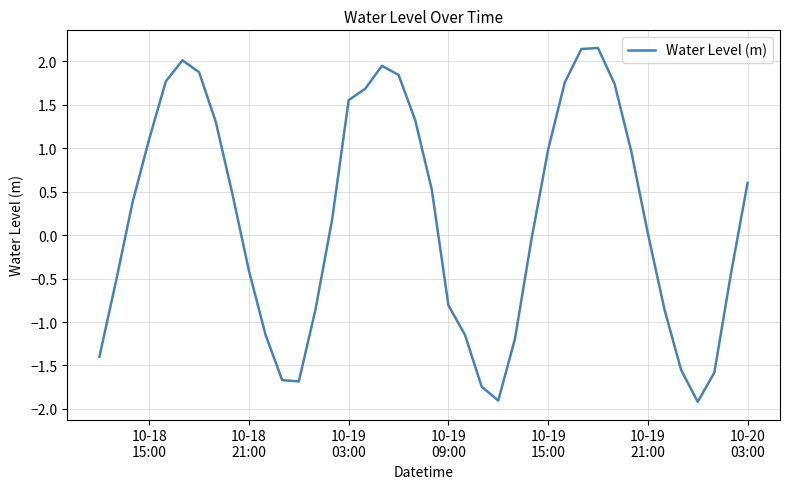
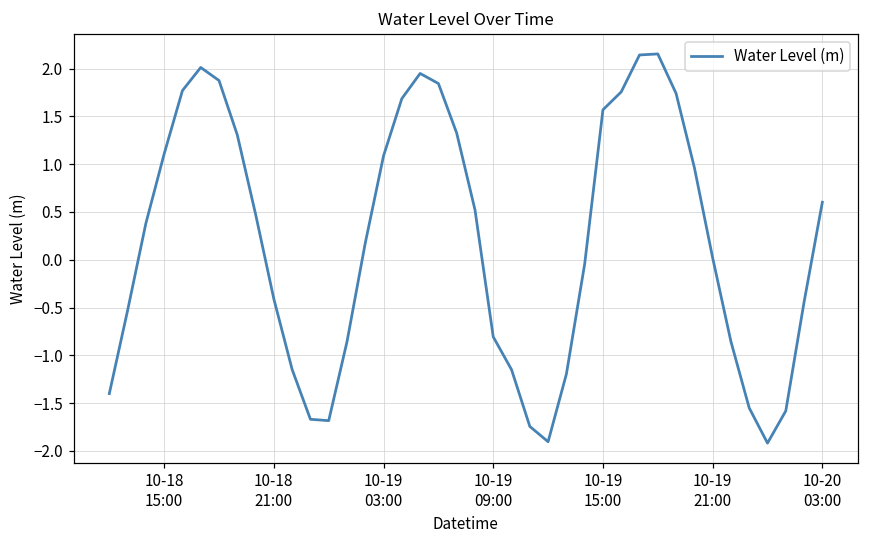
  {
    "10-18 15:00": 1.1,
    "10-18 21:00": -0.4,
-   "10-19 03:00": 1.6,
+   "10-19 03:00": 1.1,
    "10-19 09:00": -0.8,
-   "10-19 15:00": 1.0,
+   "10-19 15:00": 1.6,
    "10-19 21:00": 0.0,
    "10-20 03:00": 0.6
  }
